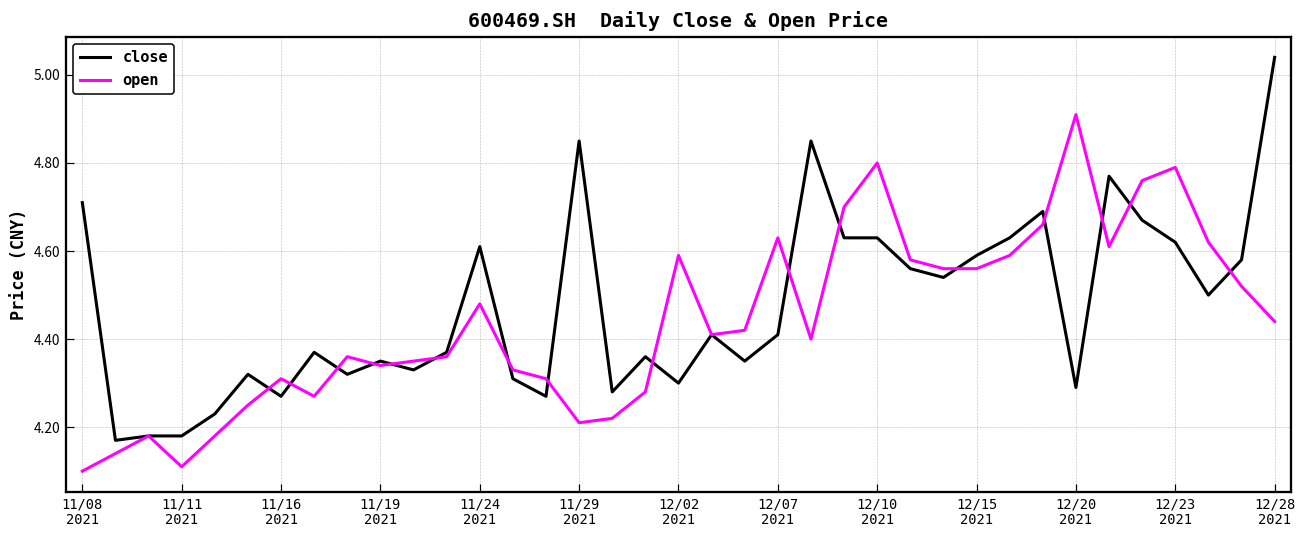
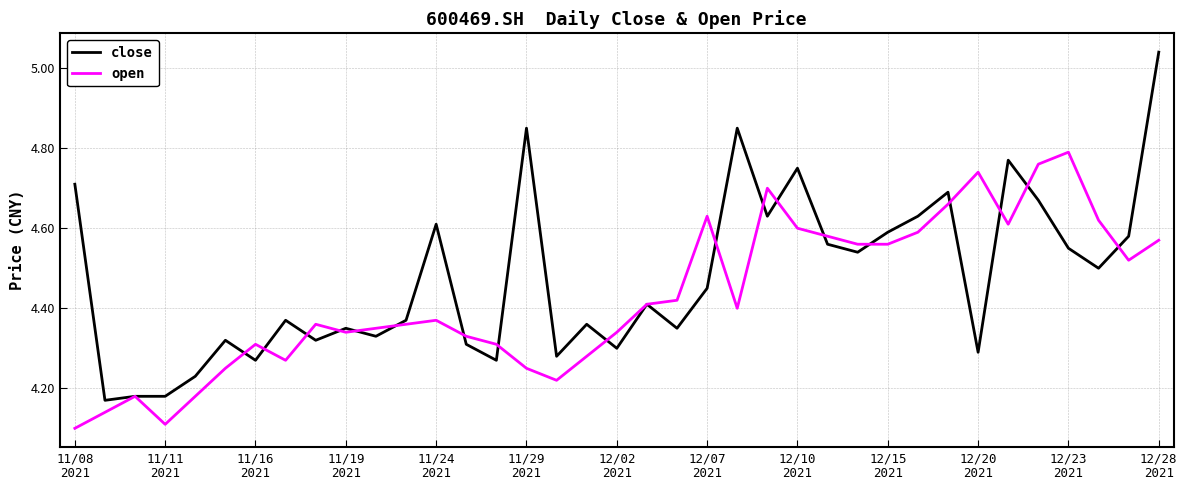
  {
    "close": {
      "11/08 2021": 4.71,
      "11/11 2021": 4.18,
      "11/16 2021": 4.27,
      "11/19 2021": 4.35,
      "11/24 2021": 4.61,
      "11/29 2021": 4.85,
      "12/02 2021": 4.30,
-     "12/07 2021": 4.41,
-     "12/10 2021": 4.63,
+     "12/07 2021": 4.45,
+     "12/10 2021": 4.75,
      "12/15 2021": 4.59,
      "12/20 2021": 4.29,
-     "12/23 2021": 4.62,
+     "12/23 2021": 4.55,
      "12/28 2021": 5.04
    },
    "open": {
      "11/08 2021": 4.10,
      "11/11 2021": 4.11,
      "11/16 2021": 4.31,
      "11/19 2021": 4.34,
-     "11/24 2021": 4.48,
-     "11/29 2021": 4.21,
-     "12/02 2021": 4.59,
+     "11/24 2021": 4.37,
+     "11/29 2021": 4.25,
+     "12/02 2021": 4.34,
      "12/07 2021": 4.63,
-     "12/10 2021": 4.8,
+     "12/10 2021": 4.6,
      "12/15 2021": 4.56,
-     "12/20 2021": 4.91,
+     "12/20 2021": 4.74,
      "12/23 2021": 4.79,
-     "12/28 2021": 4.44
+     "12/28 2021": 4.57
    }
  }
